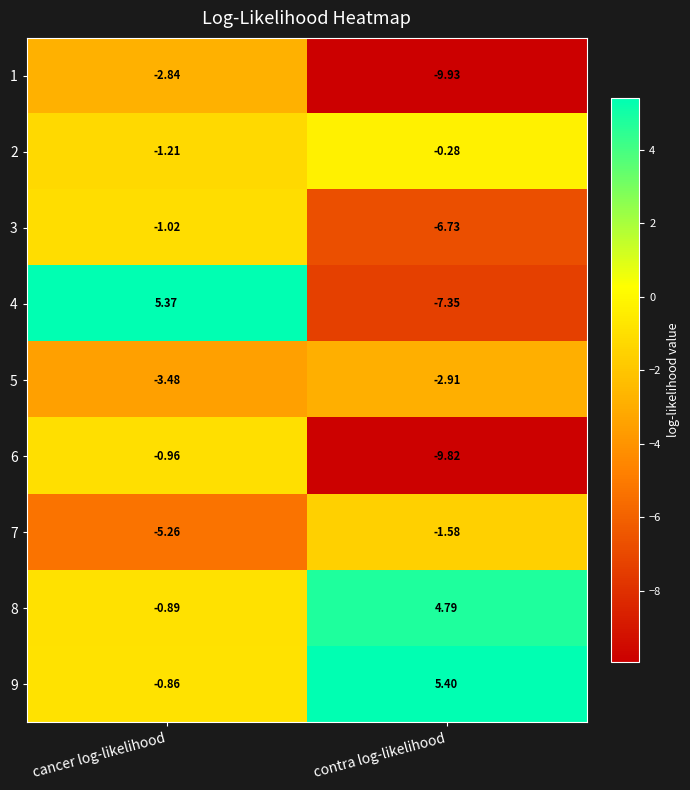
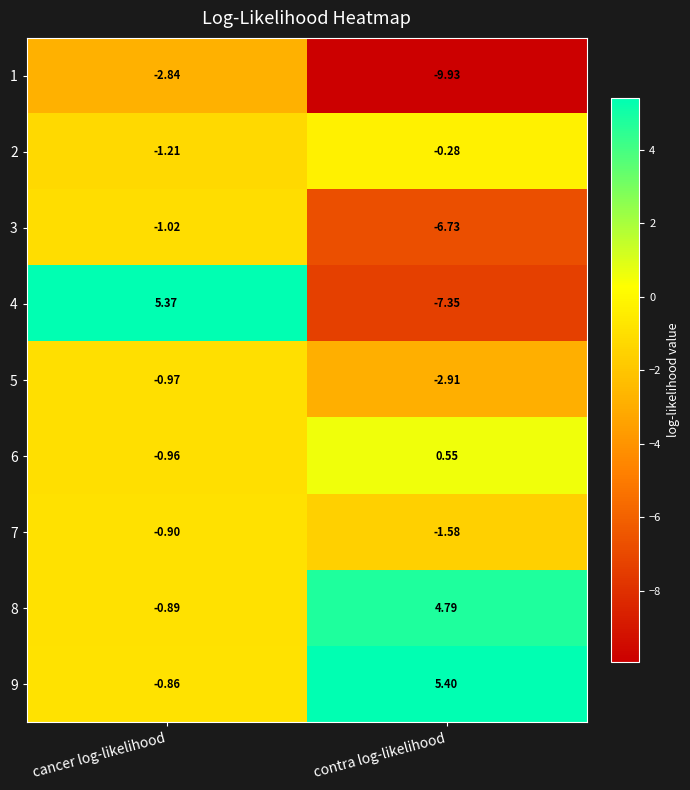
  {
    "1": {
      "cancer log-likelihood": -2.84,
      "contra log-likelihood": -9.93
    },
    "2": {
      "cancer log-likelihood": -1.21,
      "contra log-likelihood": -0.28
    },
    "3": {
      "cancer log-likelihood": -1.02,
      "contra log-likelihood": -6.73
    },
    "4": {
      "cancer log-likelihood": 5.37,
      "contra log-likelihood": -7.35
    },
    "5": {
-     "cancer log-likelihood": -3.48,
+     "cancer log-likelihood": -0.97,
      "contra log-likelihood": -2.91
    },
    "6": {
      "cancer log-likelihood": -0.96,
-     "contra log-likelihood": -9.82
+     "contra log-likelihood": 0.55
    },
    "7": {
-     "cancer log-likelihood": -5.26,
+     "cancer log-likelihood": -0.90,
      "contra log-likelihood": -1.58
    },
    "8": {
      "cancer log-likelihood": -0.89,
      "contra log-likelihood": 4.79
    },
    "9": {
      "cancer log-likelihood": -0.86,
      "contra log-likelihood": 5.40
    }
  }
